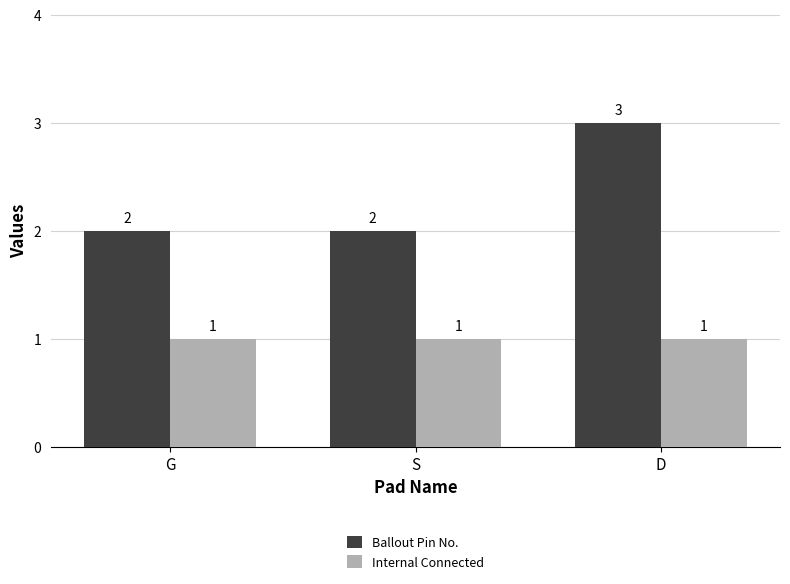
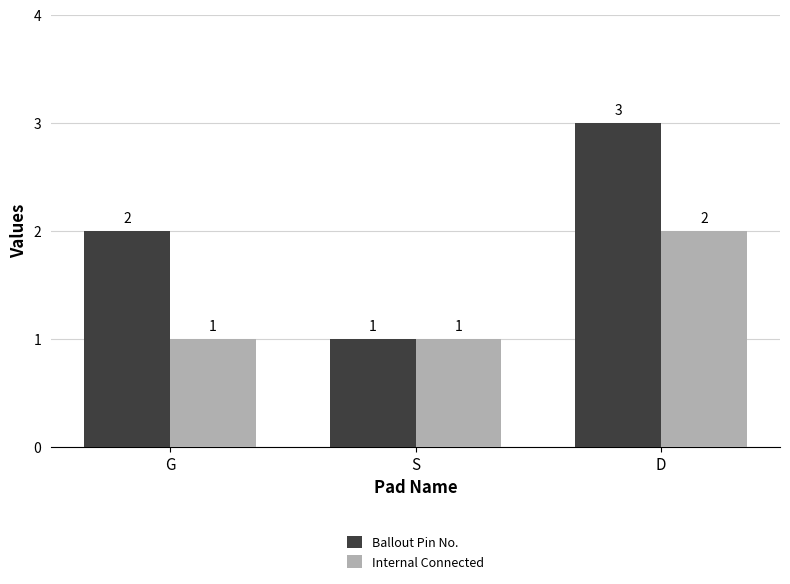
  {
    "Ballout Pin No.": {
      "G": 2,
-     "S": 2,
+     "S": 1,
      "D": 3
    },
    "Internal Connected": {
      "G": 1,
      "S": 1,
-     "D": 1
+     "D": 2
    }
  }
